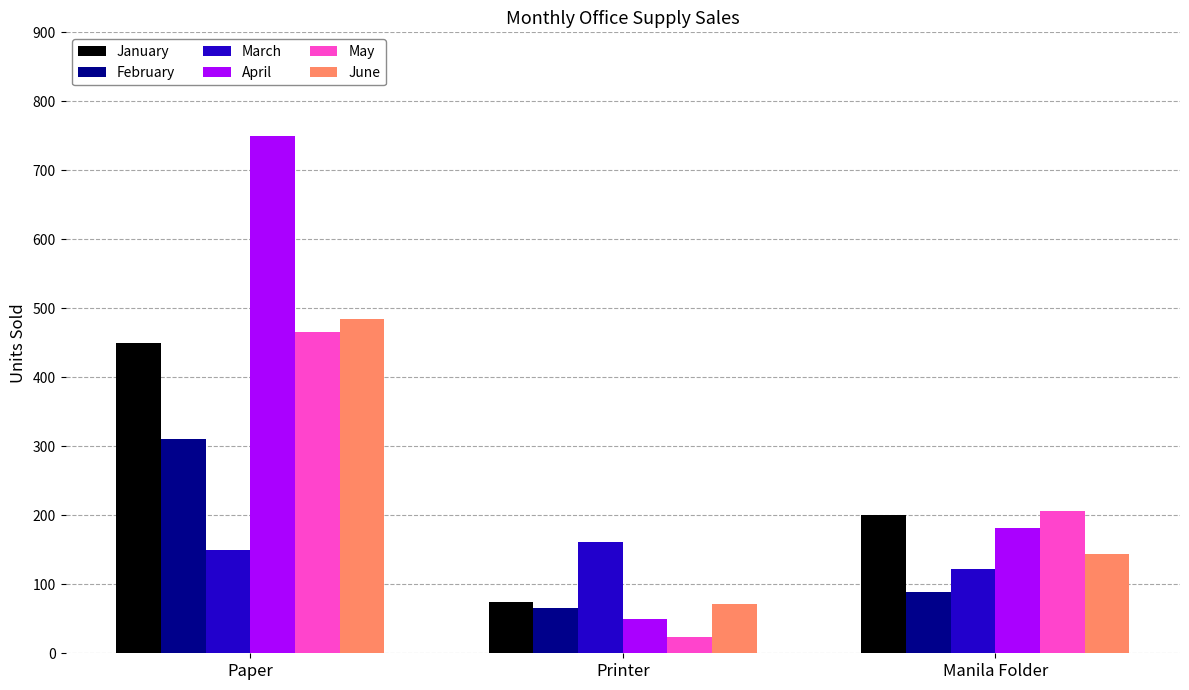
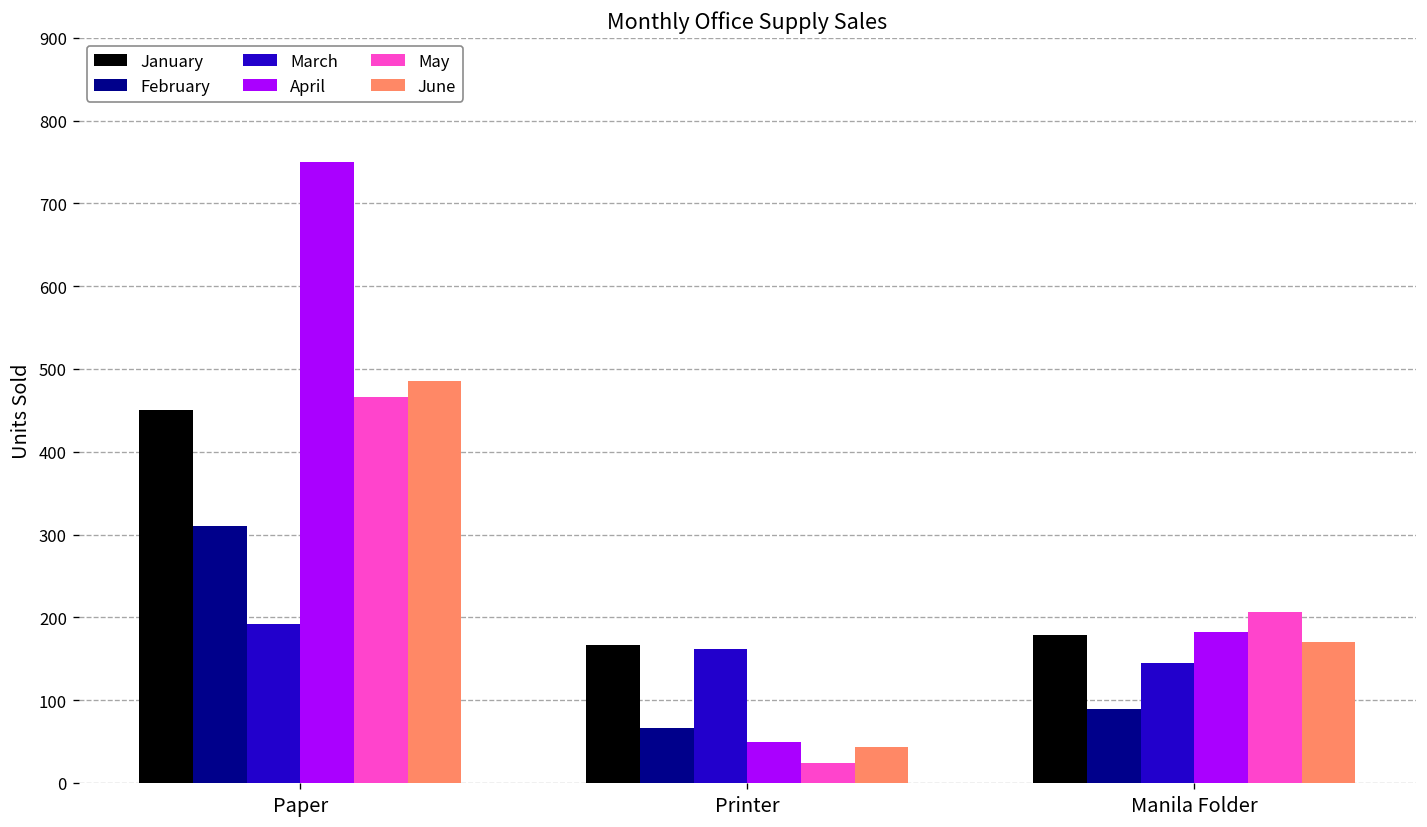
  {
    "January": {
      "Paper": 450,
-     "Printer": 80,
-     "Manila Folder": 200
+     "Printer": 170,
+     "Manila Folder": 180
    },
    "February": {
      "Paper": 310,
      "Printer": 70,
      "Manila Folder": 90
    },
    "March": {
-     "Paper": 150,
+     "Paper": 190,
      "Printer": 160,
-     "Manila Folder": 120
+     "Manila Folder": 150
    },
    "April": {
      "Paper": 750,
      "Printer": 50,
      "Manila Folder": 180
    },
    "May": {
      "Paper": 470,
      "Printer": 20,
      "Manila Folder": 210
    },
    "June": {
      "Paper": 490,
-     "Printer": 70,
-     "Manila Folder": 140
+     "Printer": 40,
+     "Manila Folder": 170
    }
  }
